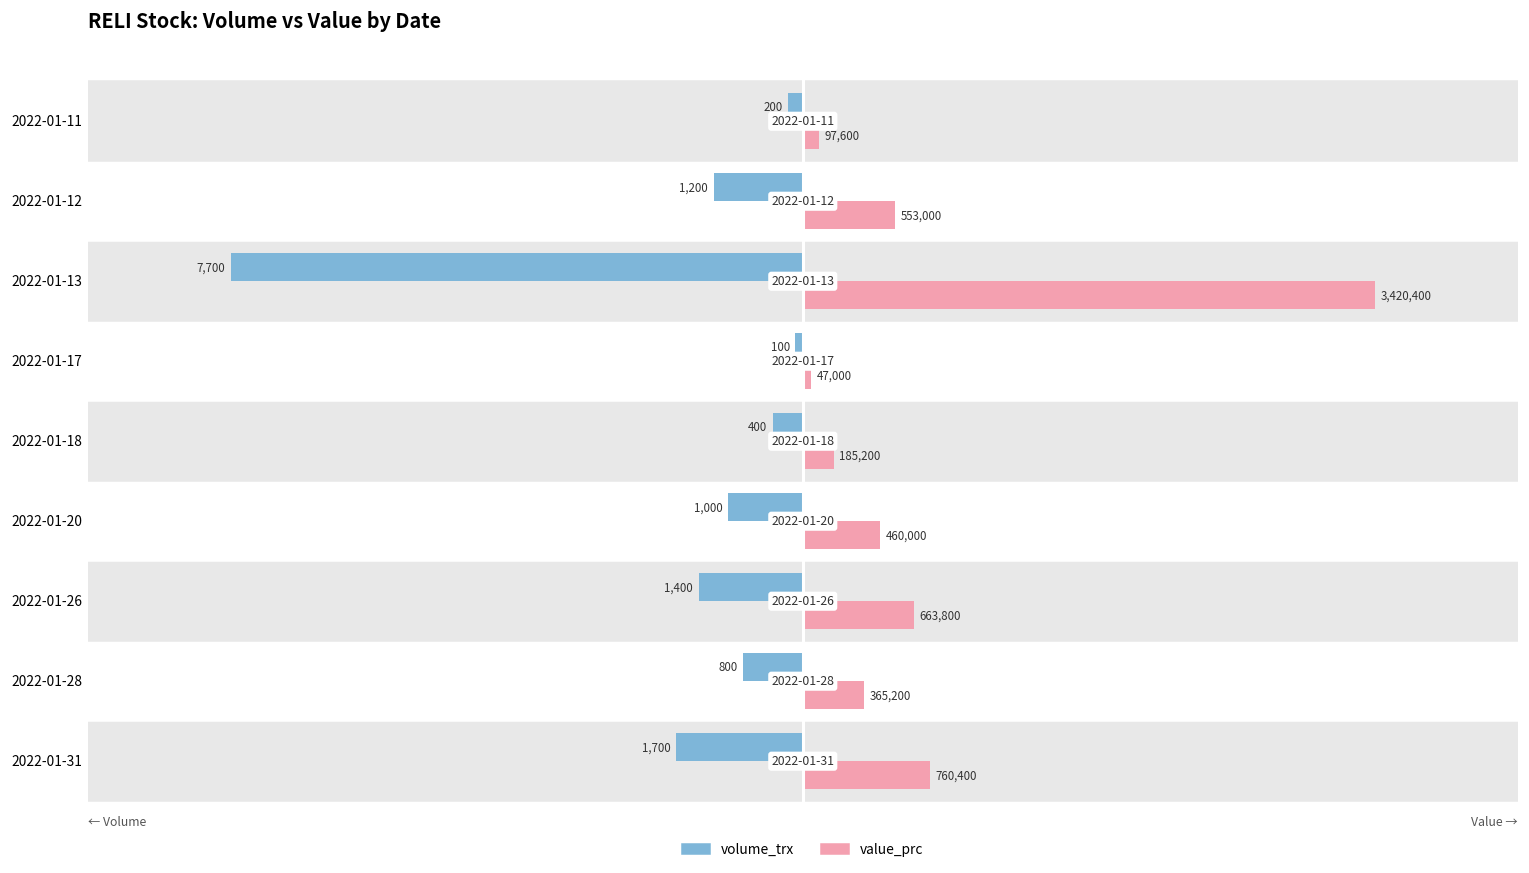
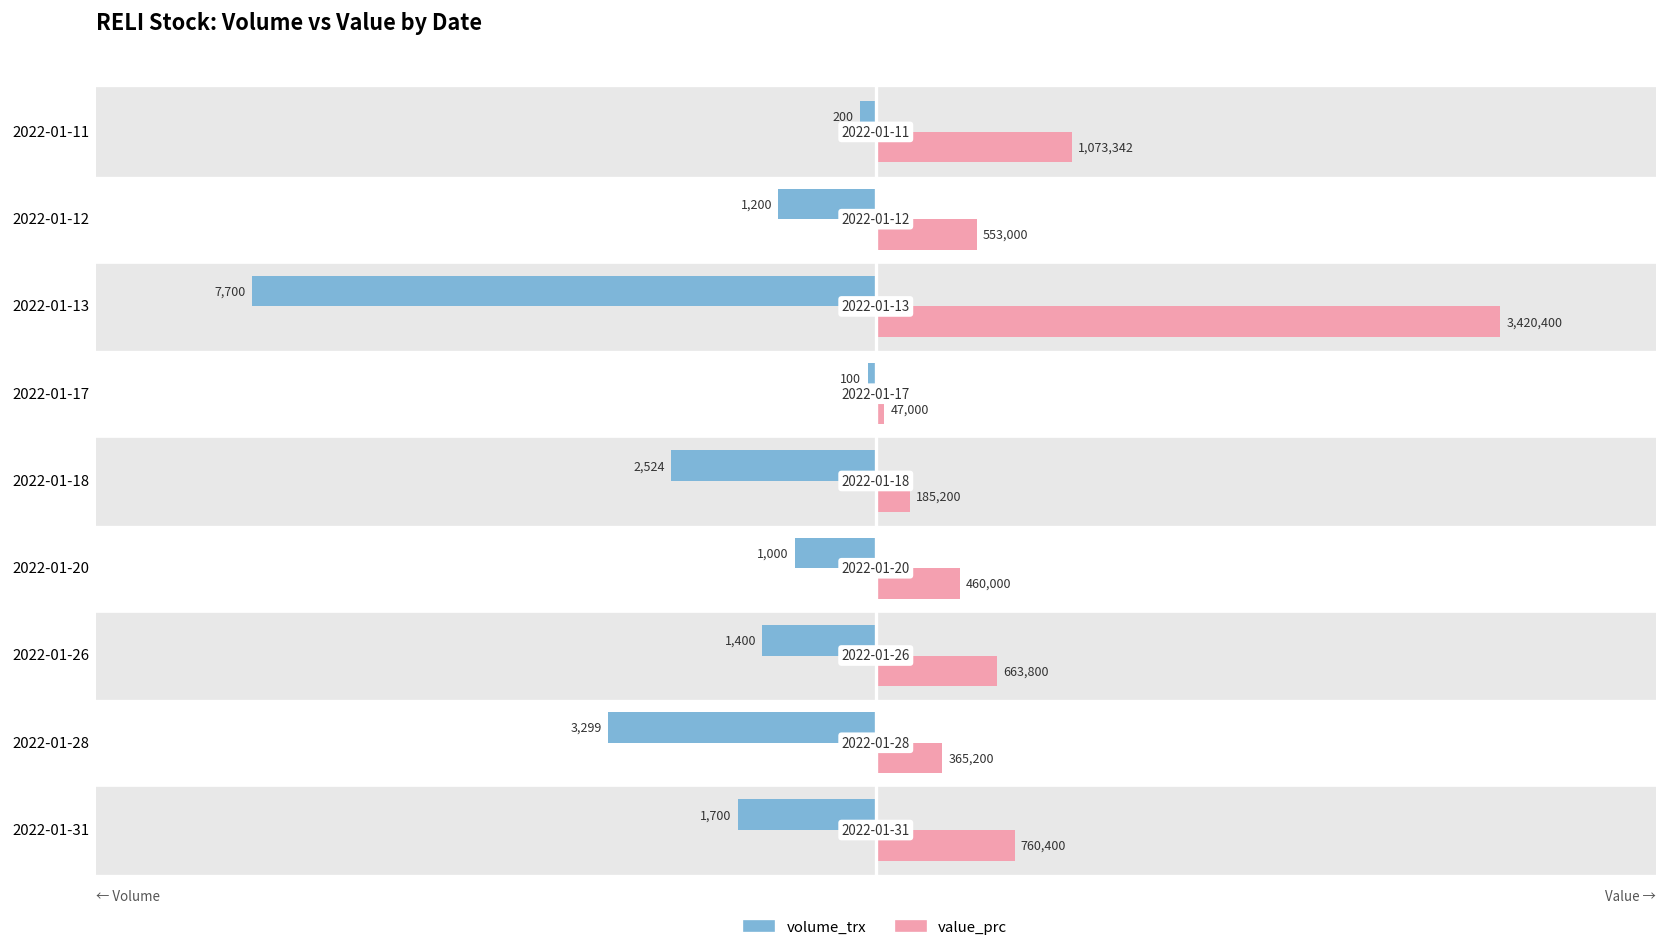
  {
    "volume_trx": {
-     "2022-01-18": "400",
-     "2022-01-28": "800"
+     "2022-01-18": "2,524",
+     "2022-01-28": "3,299"
    },
    "value_prc": {
-     "2022-01-11": "97,600"
+     "2022-01-11": "1,073,342"
    }
  }
